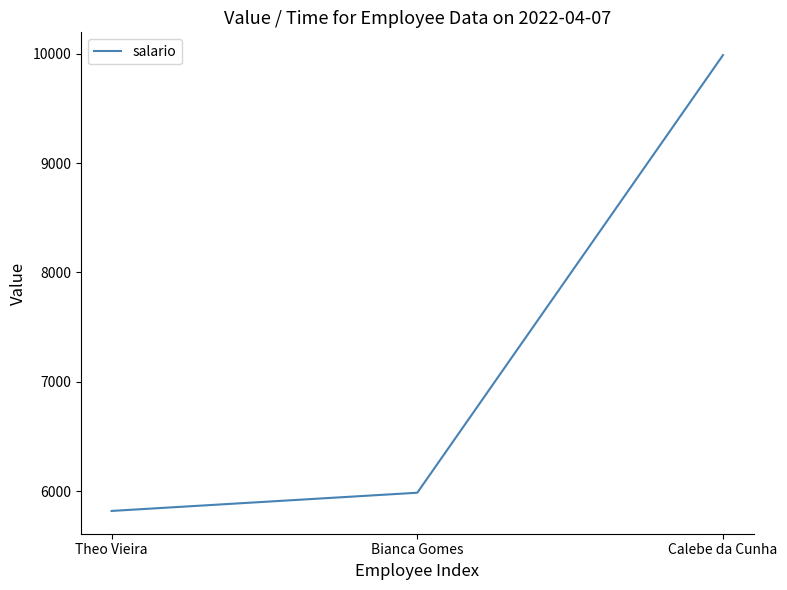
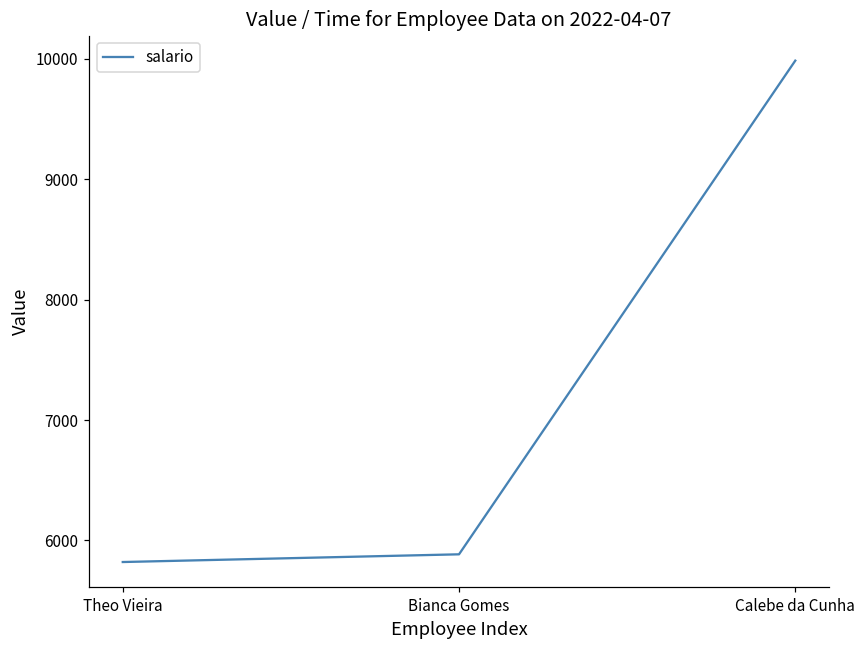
  {
    "Theo Vieira": 5820,
-   "Bianca Gomes": 5990,
+   "Bianca Gomes": 5880,
    "Calebe da Cunha": 9990
  }
